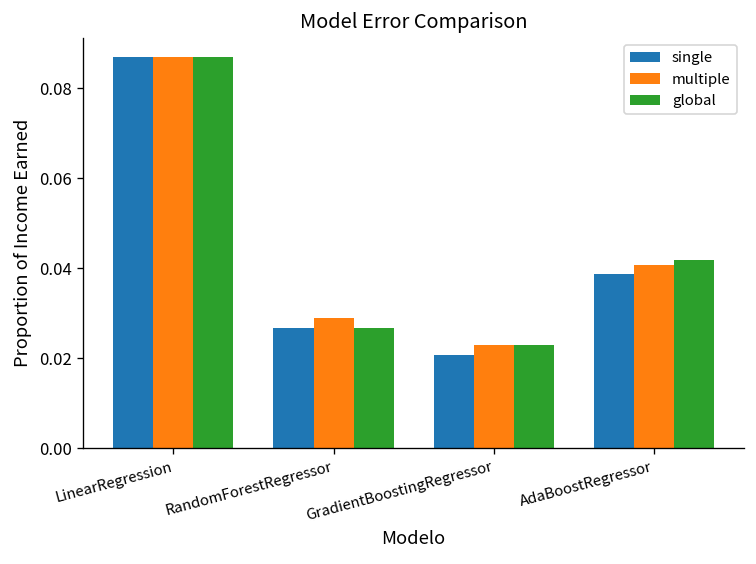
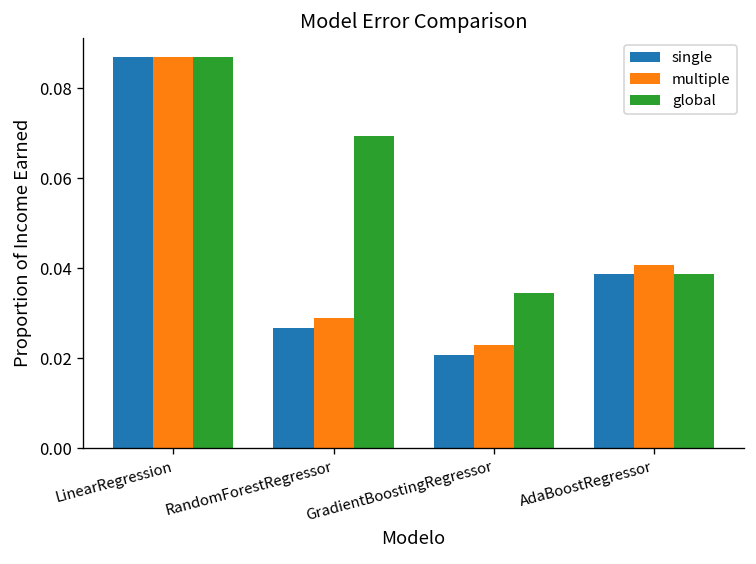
  {
    "single": {
      "LinearRegression": 0.087,
      "RandomForestRegressor": 0.027,
      "GradientBoostingRegressor": 0.021,
      "AdaBoostRegressor": 0.039
    },
    "multiple": {
      "LinearRegression": 0.087,
      "RandomForestRegressor": 0.029,
      "GradientBoostingRegressor": 0.023,
      "AdaBoostRegressor": 0.041
    },
    "global": {
      "LinearRegression": 0.087,
-     "RandomForestRegressor": 0.027,
-     "GradientBoostingRegressor": 0.023,
-     "AdaBoostRegressor": 0.042
+     "RandomForestRegressor": 0.069,
+     "GradientBoostingRegressor": 0.035,
+     "AdaBoostRegressor": 0.039
    }
  }
